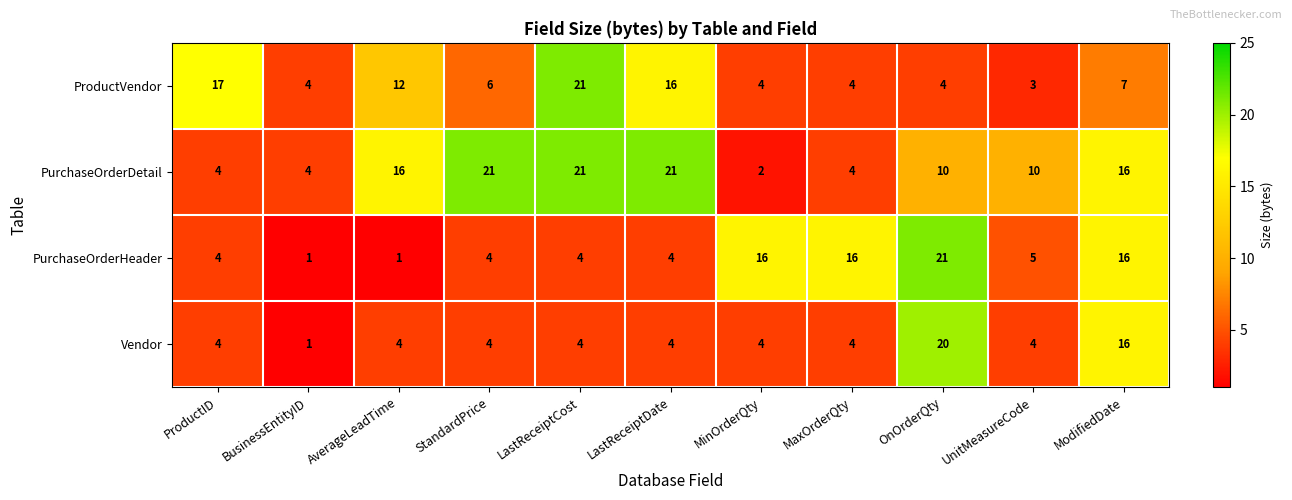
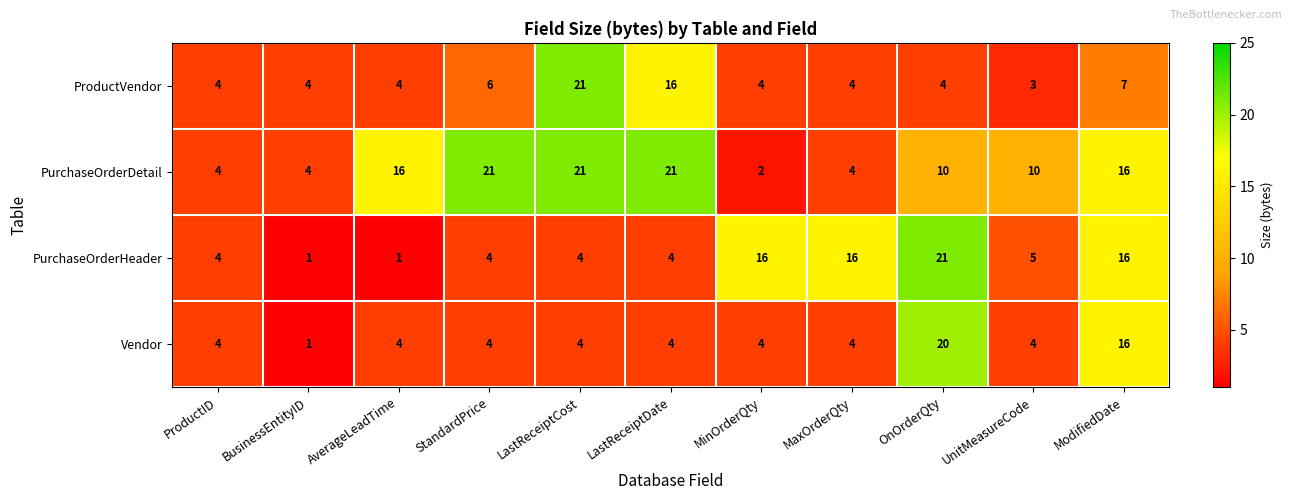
  {
    "ProductVendor": {
-     "ProductID": 17,
+     "ProductID": 4,
      "BusinessEntityID": 4,
-     "AverageLeadTime": 12,
+     "AverageLeadTime": 4,
      "StandardPrice": 6,
      "LastReceiptCost": 21,
      "LastReceiptDate": 16,
      "MinOrderQty": 4,
      "MaxOrderQty": 4,
      "OnOrderQty": 4,
      "UnitMeasureCode": 3,
      "ModifiedDate": 7
    },
    "PurchaseOrderDetail": {
      "ProductID": 4,
      "BusinessEntityID": 4,
      "AverageLeadTime": 16,
      "StandardPrice": 21,
      "LastReceiptCost": 21,
      "LastReceiptDate": 21,
      "MinOrderQty": 2,
      "MaxOrderQty": 4,
      "OnOrderQty": 10,
      "UnitMeasureCode": 10,
      "ModifiedDate": 16
    },
    "PurchaseOrderHeader": {
      "ProductID": 4,
      "BusinessEntityID": 1,
      "AverageLeadTime": 1,
      "StandardPrice": 4,
      "LastReceiptCost": 4,
      "LastReceiptDate": 4,
      "MinOrderQty": 16,
      "MaxOrderQty": 16,
      "OnOrderQty": 21,
      "UnitMeasureCode": 5,
      "ModifiedDate": 16
    },
    "Vendor": {
      "ProductID": 4,
      "BusinessEntityID": 1,
      "AverageLeadTime": 4,
      "StandardPrice": 4,
      "LastReceiptCost": 4,
      "LastReceiptDate": 4,
      "MinOrderQty": 4,
      "MaxOrderQty": 4,
      "OnOrderQty": 20,
      "UnitMeasureCode": 4,
      "ModifiedDate": 16
    }
  }
